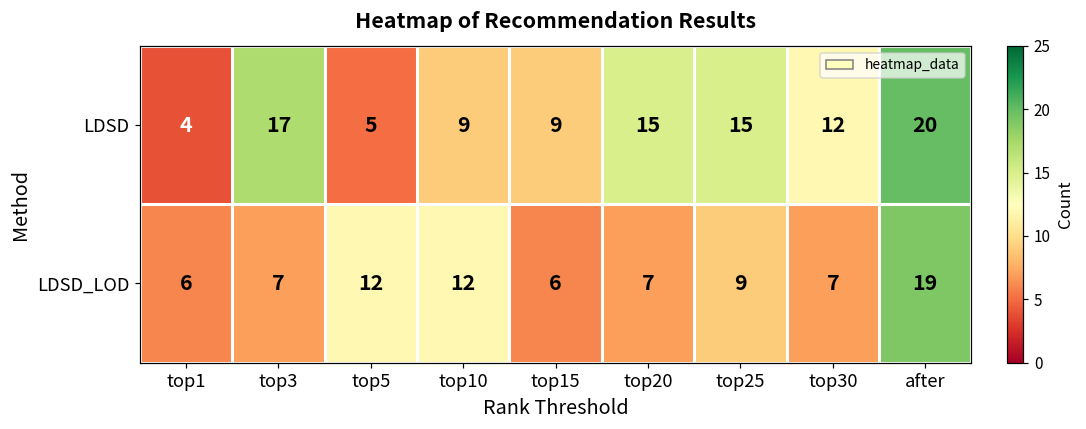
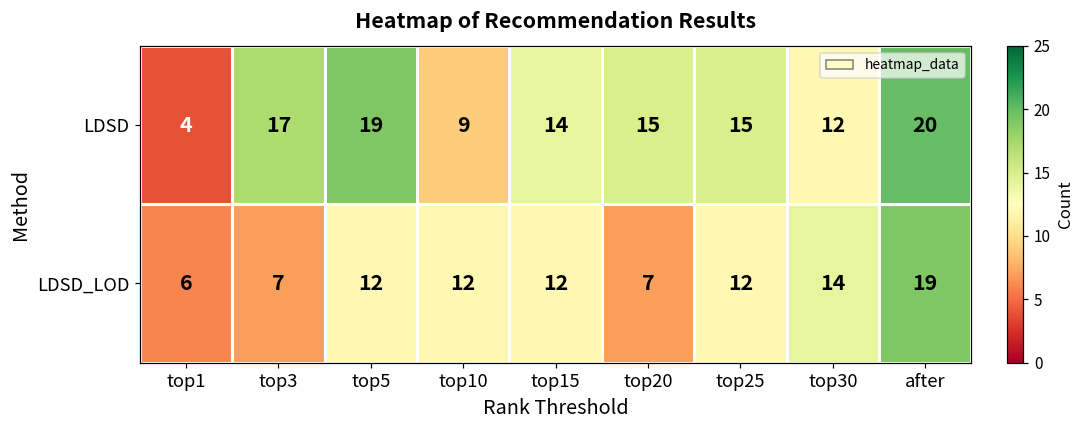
  {
    "LDSD": {
      "top1": 4,
      "top3": 17,
-     "top5": 5,
+     "top5": 19,
      "top10": 9,
-     "top15": 9,
+     "top15": 14,
      "top20": 15,
      "top25": 15,
      "top30": 12,
      "after": 20
    },
    "LDSD_LOD": {
      "top1": 6,
      "top3": 7,
      "top5": 12,
      "top10": 12,
-     "top15": 6,
+     "top15": 12,
      "top20": 7,
-     "top25": 9,
-     "top30": 7,
+     "top25": 12,
+     "top30": 14,
      "after": 19
    }
  }
